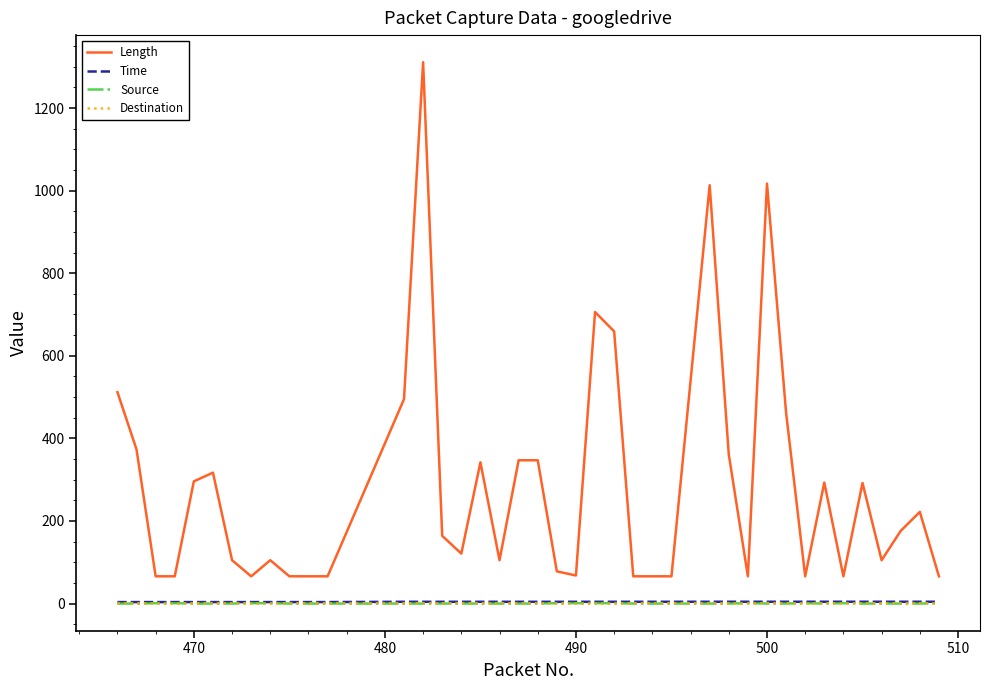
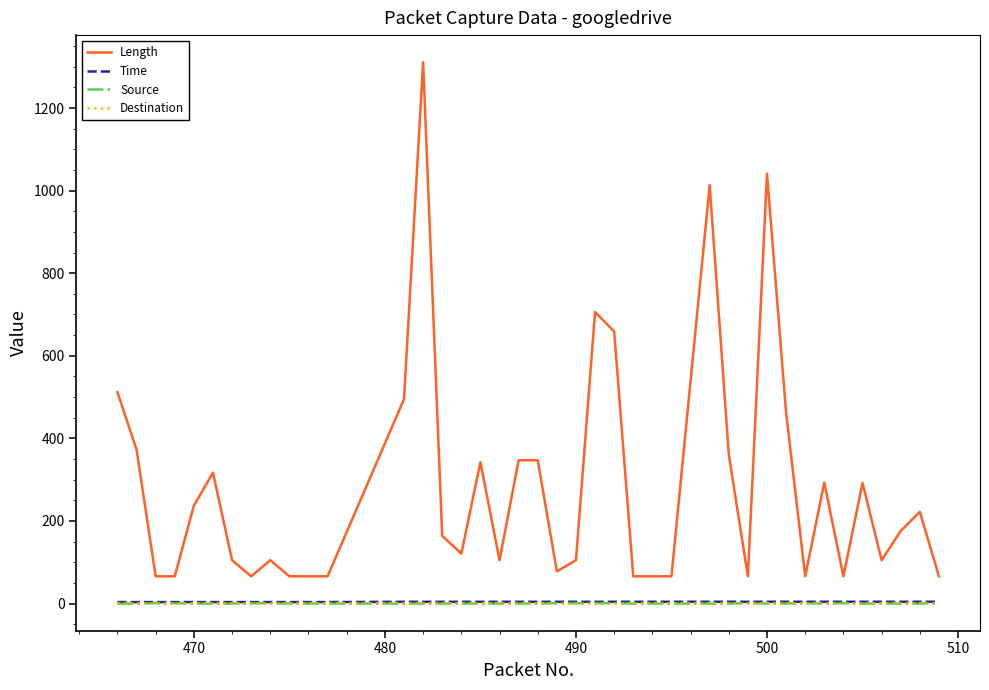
  {
    "Length": {
-     "470": 300,
-     "490": 70,
-     "500": 1020
+     "470": 240,
+     "490": 110,
+     "500": 1040
    }
  }
